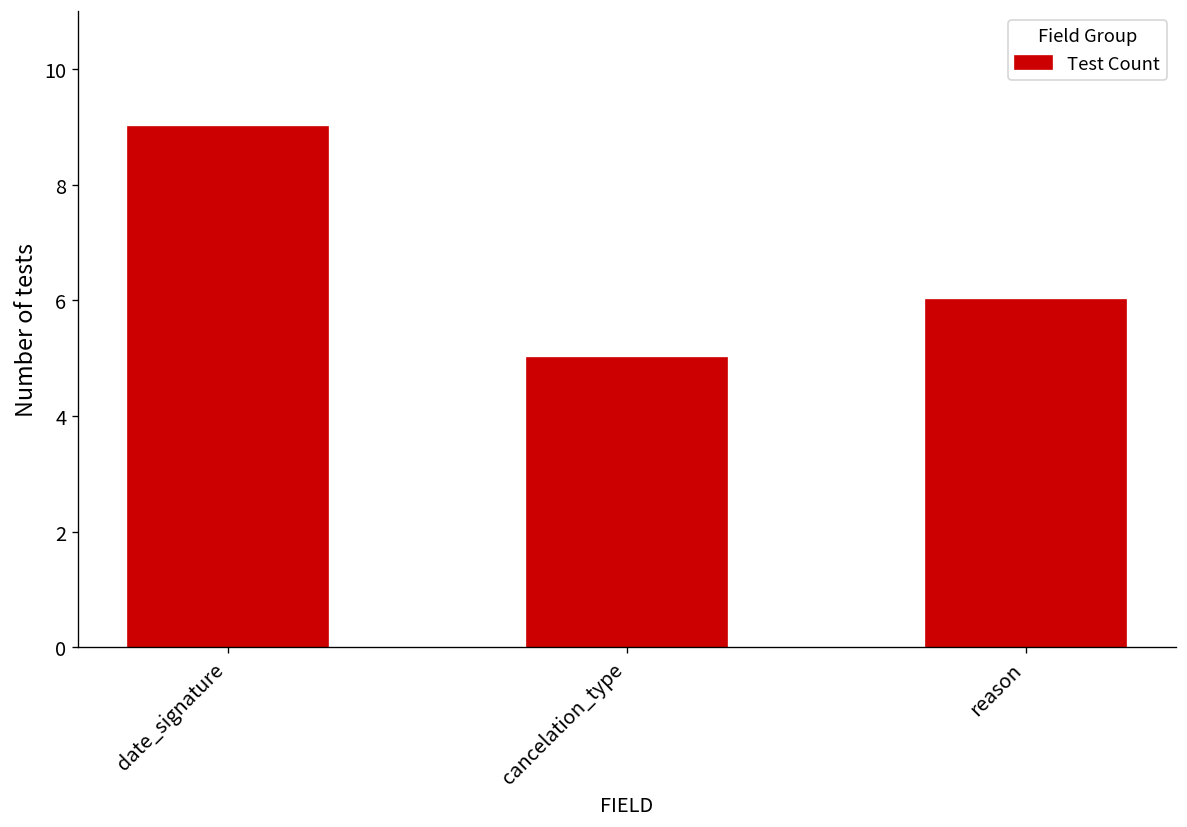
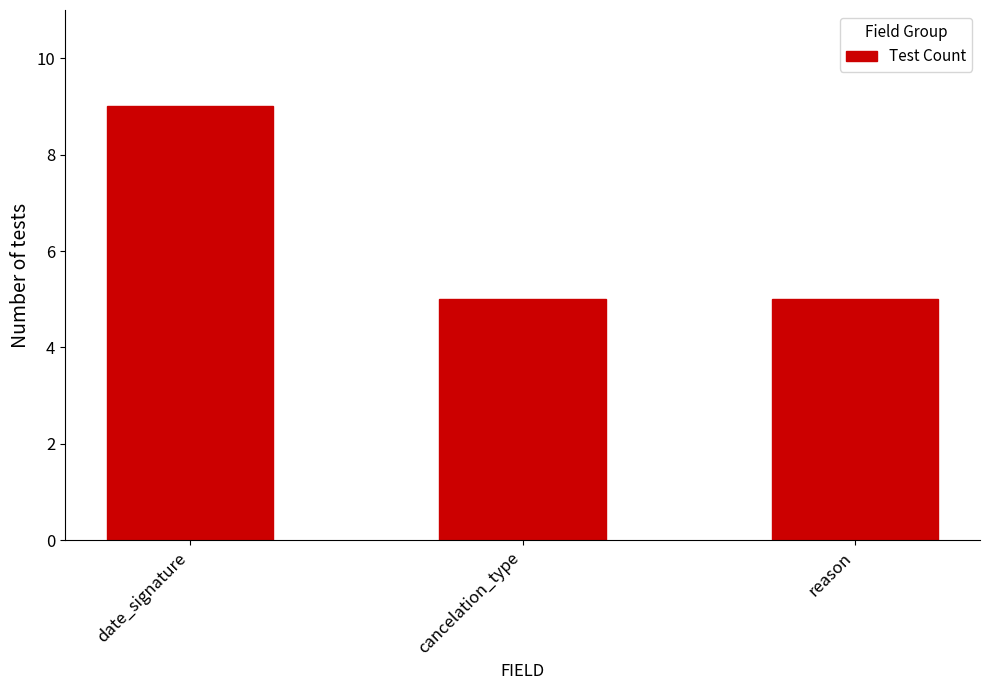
  {
    "date_signature": 9,
    "cancelation_type": 5,
-   "reason": 6
+   "reason": 5
  }
